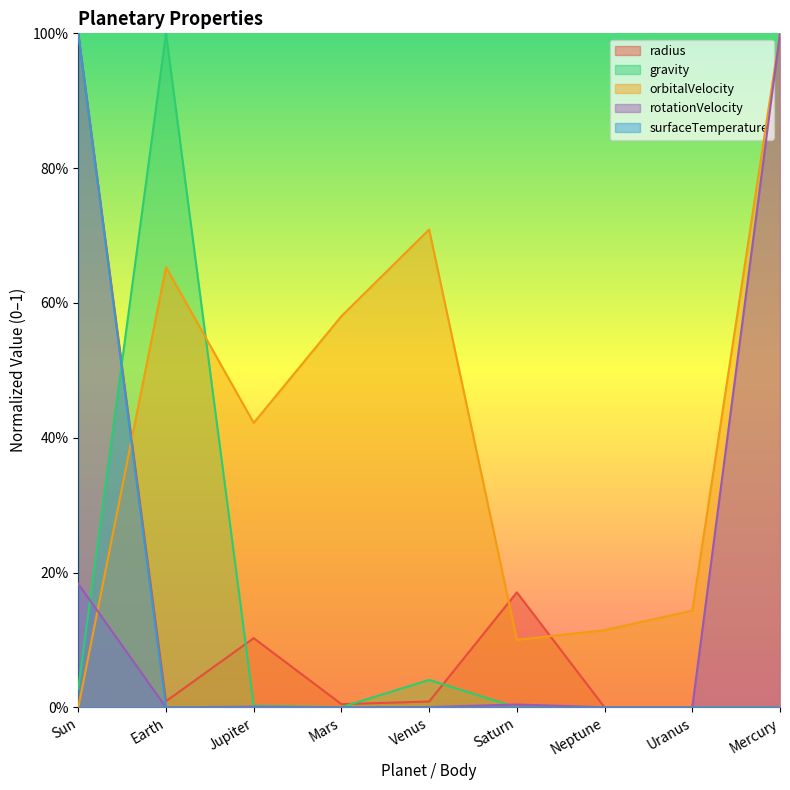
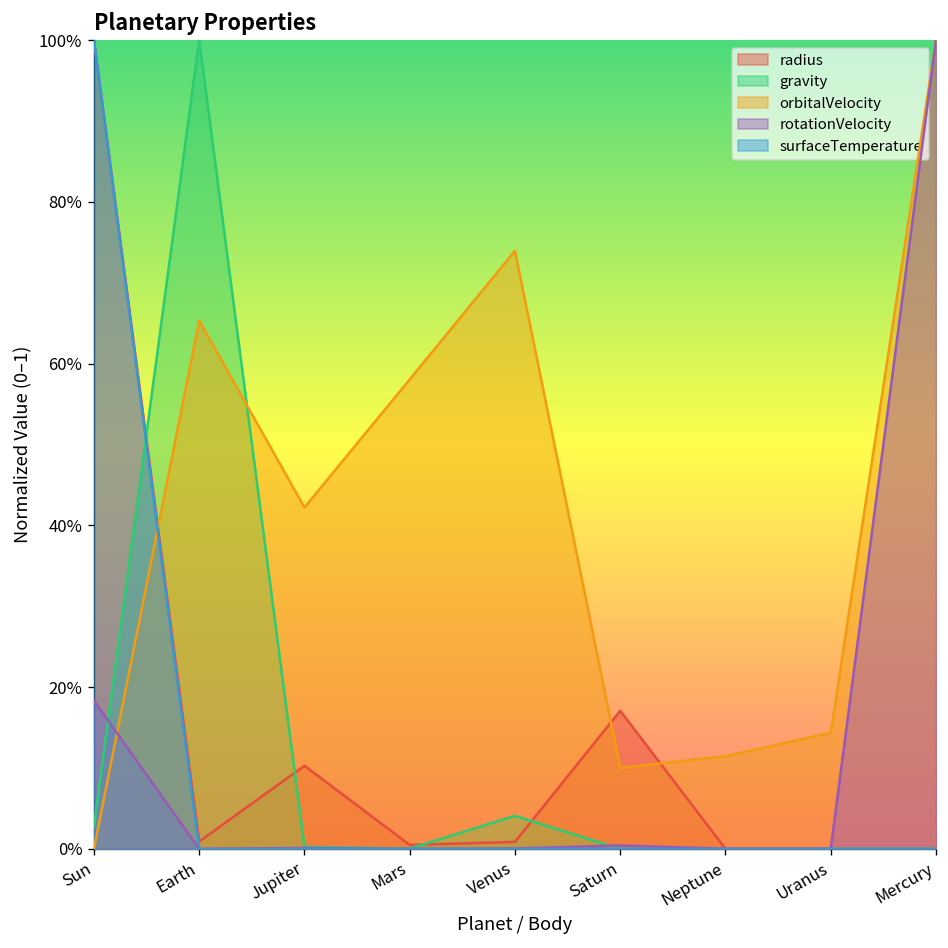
  {
    "radius": {
      "Earth": "1%",
      "Jupiter": "10%",
      "Mars": "0%",
      "Venus": "1%",
      "Saturn": "17%"
    },
    "gravity": {
      "Sun": "3%",
      "Earth": "100%",
      "Venus": "4%"
    },
    "orbitalVelocity": {
      "Sun": "0%",
      "Earth": "65%",
      "Jupiter": "42%",
      "Mars": "58%",
-     "Venus": "71%",
+     "Venus": "74%",
      "Saturn": "10%",
      "Neptune": "11%",
      "Uranus": "14%"
    },
    "rotationVelocity": {
      "Sun": "18%",
      "Saturn": "0%"
    }
  }
